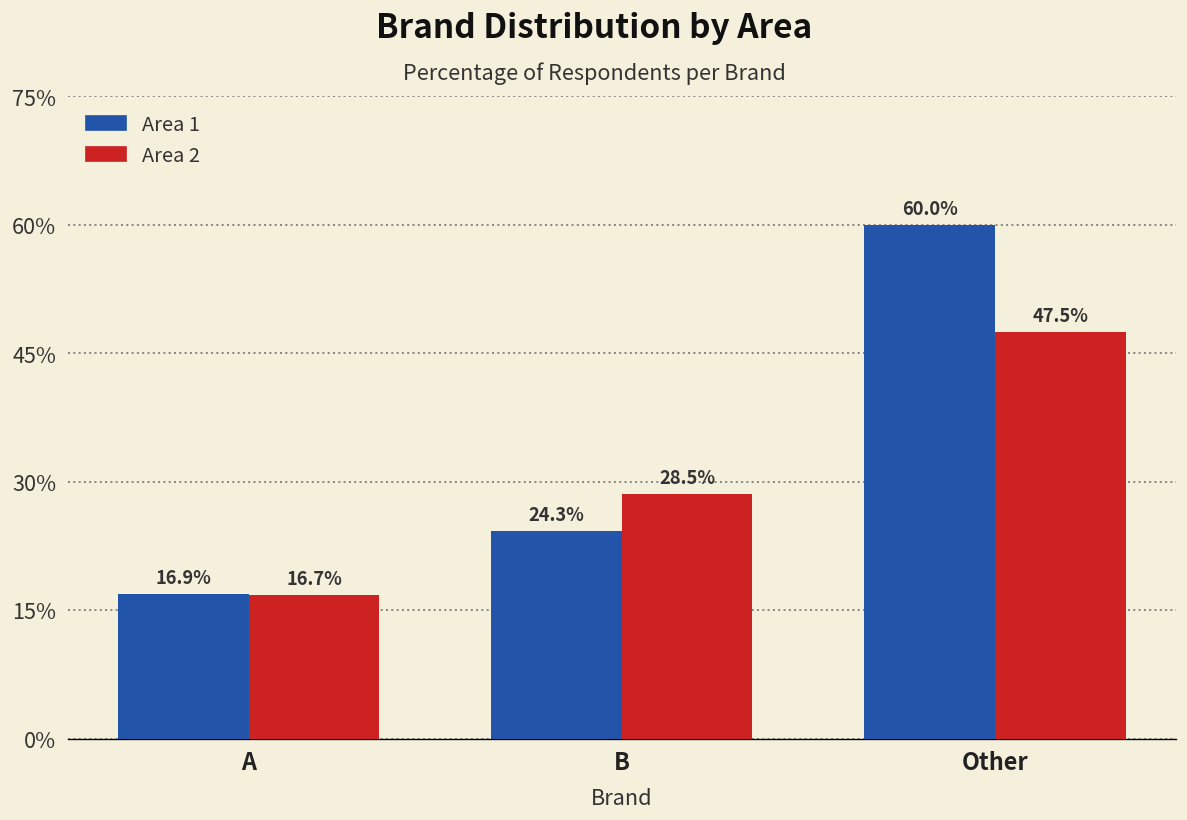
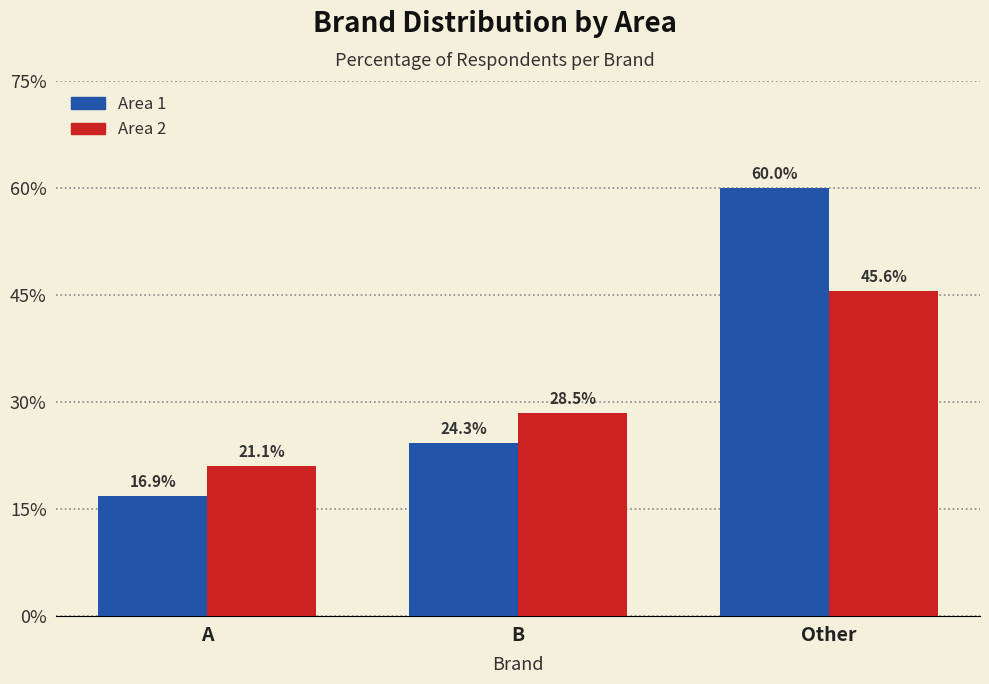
  {
    "Area 1": {
      "A": "16.9%",
      "B": "24.3%",
      "Other": "60.0%"
    },
    "Area 2": {
-     "A": "16.7%",
+     "A": "21.1%",
      "B": "28.5%",
-     "Other": "47.5%"
+     "Other": "45.6%"
    }
  }
